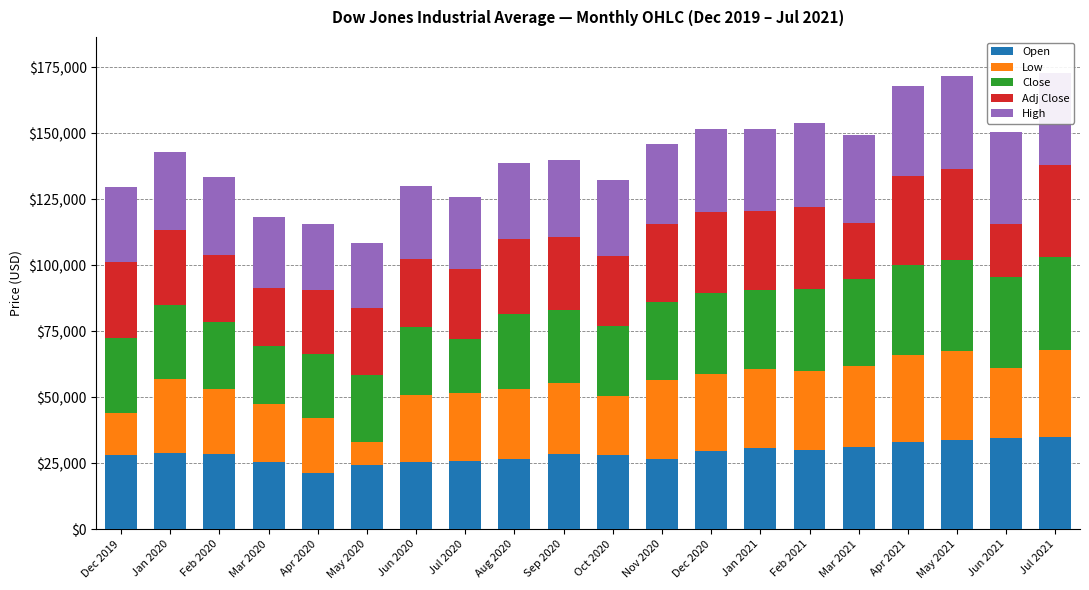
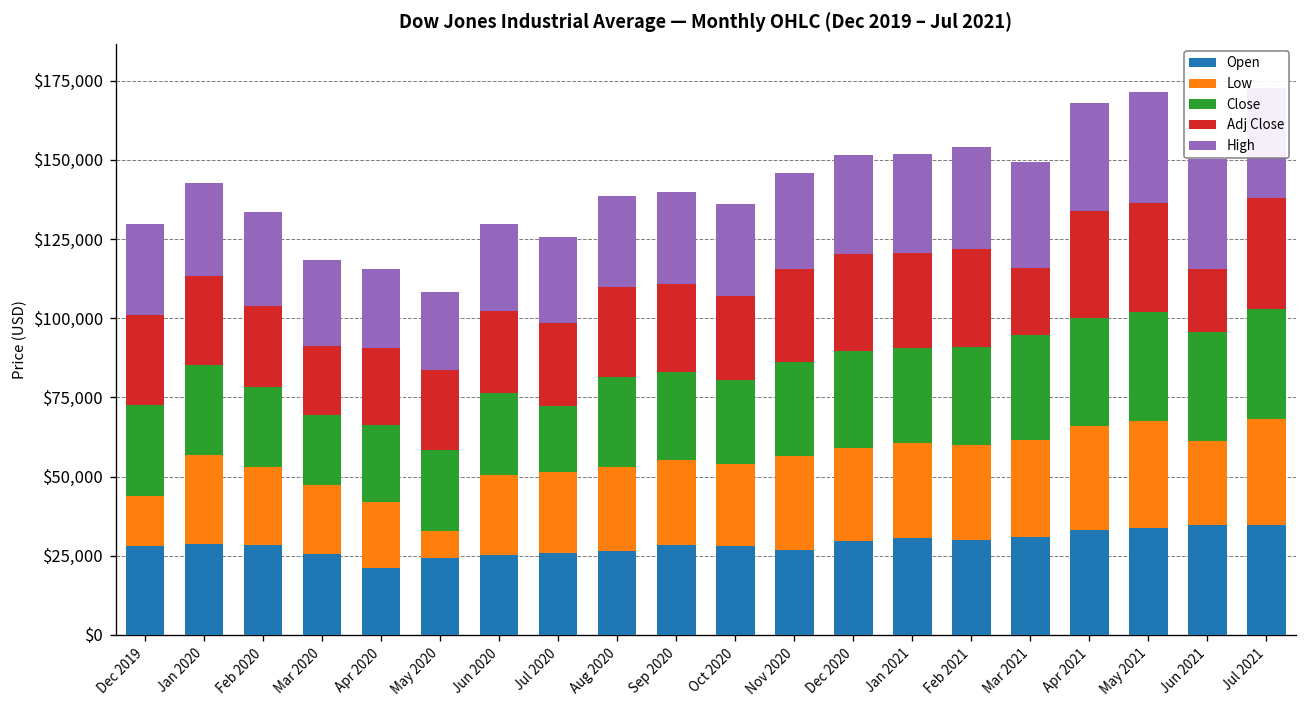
  {
    "Open": {
      "Dec 2019": "$28,000",
      "Jan 2020": "$29,000",
      "Feb 2020": "$28,000",
      "Mar 2020": "$26,000",
      "Apr 2020": "$21,000",
      "May 2020": "$24,000",
      "Jun 2020": "$25,000",
      "Jul 2020": "$26,000",
      "Aug 2020": "$27,000",
      "Sep 2020": "$28,000",
      "Oct 2020": "$28,000",
      "Nov 2020": "$27,000",
      "Dec 2020": "$30,000",
      "Jan 2021": "$31,000",
      "Feb 2021": "$30,000",
      "Mar 2021": "$31,000",
      "Apr 2021": "$33,000",
      "May 2021": "$34,000",
      "Jun 2021": "$35,000",
      "Jul 2021": "$35,000"
    },
    "Low": {
      "Dec 2019": "$16,000",
      "Jan 2020": "$28,000",
      "Feb 2020": "$25,000",
      "Mar 2020": "$22,000",
      "Apr 2020": "$21,000",
      "May 2020": "$9,000",
      "Jun 2020": "$25,000",
      "Jul 2020": "$26,000",
      "Aug 2020": "$27,000",
      "Sep 2020": "$27,000",
-     "Oct 2020": "$22,000",
+     "Oct 2020": "$26,000",
      "Nov 2020": "$30,000",
      "Dec 2020": "$29,000",
      "Jan 2021": "$30,000",
      "Feb 2021": "$30,000",
      "Mar 2021": "$31,000",
      "Apr 2021": "$33,000",
      "May 2021": "$33,000",
      "Jun 2021": "$27,000",
      "Jul 2021": "$33,000"
    },
    "Close": {
      "Dec 2019": "$29,000",
      "Jan 2020": "$28,000",
      "Feb 2020": "$25,000",
      "Mar 2020": "$22,000",
      "Apr 2020": "$24,000",
      "May 2020": "$25,000",
      "Jun 2020": "$26,000",
      "Jul 2020": "$21,000",
      "Aug 2020": "$28,000",
      "Sep 2020": "$28,000",
      "Oct 2020": "$27,000",
      "Nov 2020": "$30,000",
      "Dec 2020": "$31,000",
      "Jan 2021": "$30,000",
      "Feb 2021": "$31,000",
      "Mar 2021": "$33,000",
      "Apr 2021": "$34,000",
      "May 2021": "$35,000",
      "Jun 2021": "$35,000",
      "Jul 2021": "$35,000"
    },
    "Adj Close": {
      "Dec 2019": "$29,000",
      "Jan 2020": "$28,000",
      "Feb 2020": "$25,000",
      "Mar 2020": "$22,000",
      "Apr 2020": "$24,000",
      "May 2020": "$25,000",
      "Jun 2020": "$26,000",
      "Jul 2020": "$26,000",
      "Aug 2020": "$28,000",
      "Sep 2020": "$28,000",
      "Oct 2020": "$27,000",
      "Nov 2020": "$30,000",
      "Dec 2020": "$31,000",
      "Jan 2021": "$30,000",
      "Feb 2021": "$31,000",
      "Mar 2021": "$21,000",
      "Apr 2021": "$34,000",
      "May 2021": "$35,000",
      "Jun 2021": "$20,000",
      "Jul 2021": "$35,000"
    },
    "High": {
      "Dec 2019": "$29,000",
      "Jan 2020": "$29,000",
      "Feb 2020": "$30,000",
      "Mar 2020": "$27,000",
      "Apr 2020": "$25,000",
      "May 2020": "$25,000",
      "Jun 2020": "$28,000",
      "Jul 2020": "$27,000",
      "Aug 2020": "$29,000",
      "Sep 2020": "$29,000",
      "Oct 2020": "$29,000",
      "Nov 2020": "$30,000",
      "Dec 2020": "$31,000",
      "Jan 2021": "$31,000",
      "Feb 2021": "$32,000",
      "Mar 2021": "$33,000",
      "Apr 2021": "$34,000",
      "May 2021": "$35,000",
      "Jun 2021": "$35,000"
    }
  }
